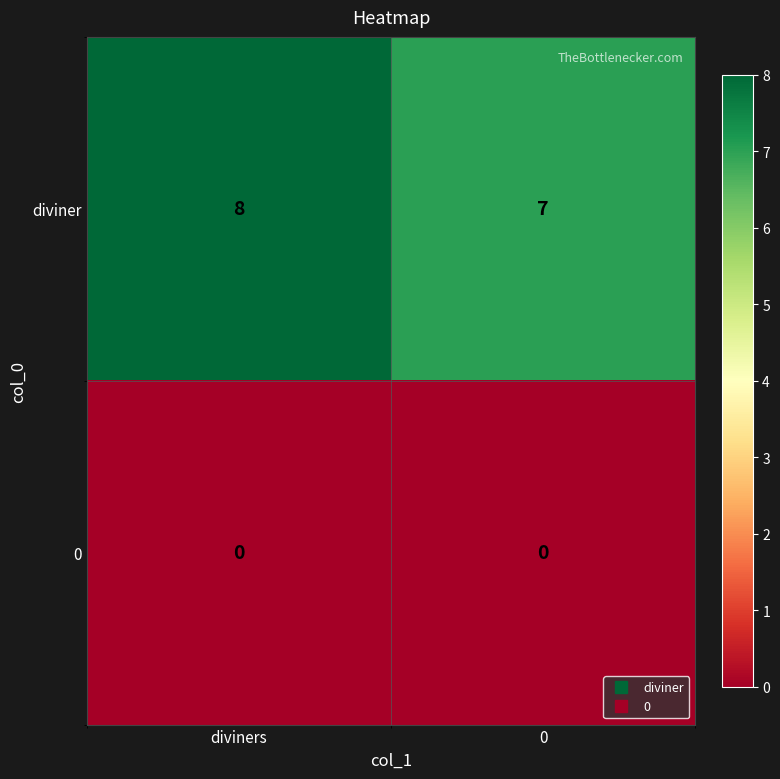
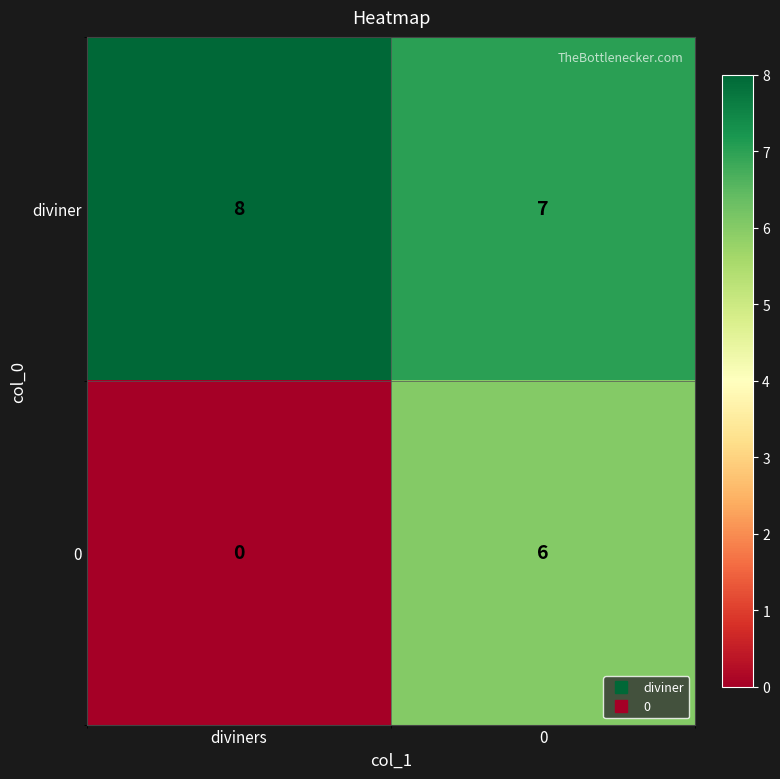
  {
    "diviner": {
      "diviners": 8
    },
    "0": {
      "diviners": 0,
-     "0": 0
+     "0": 6
    }
  }
